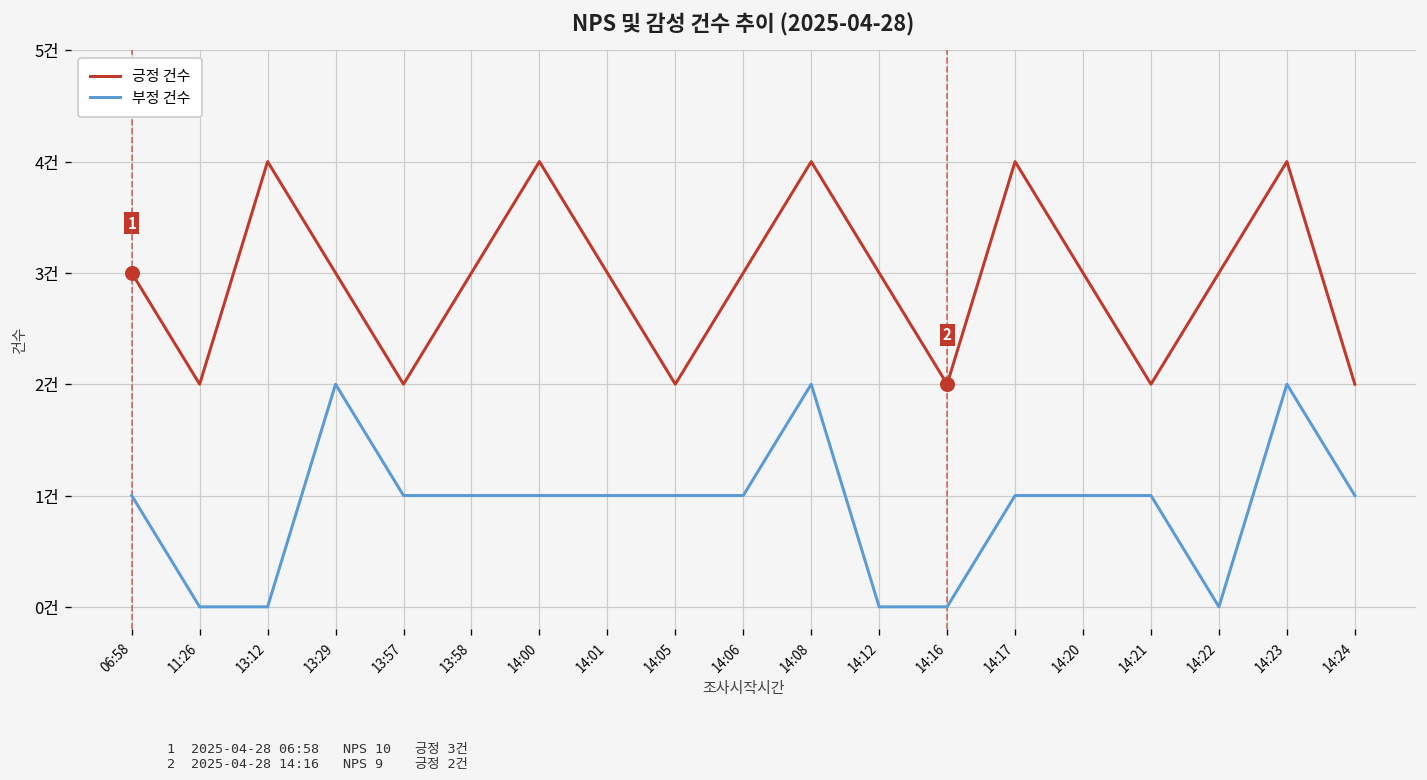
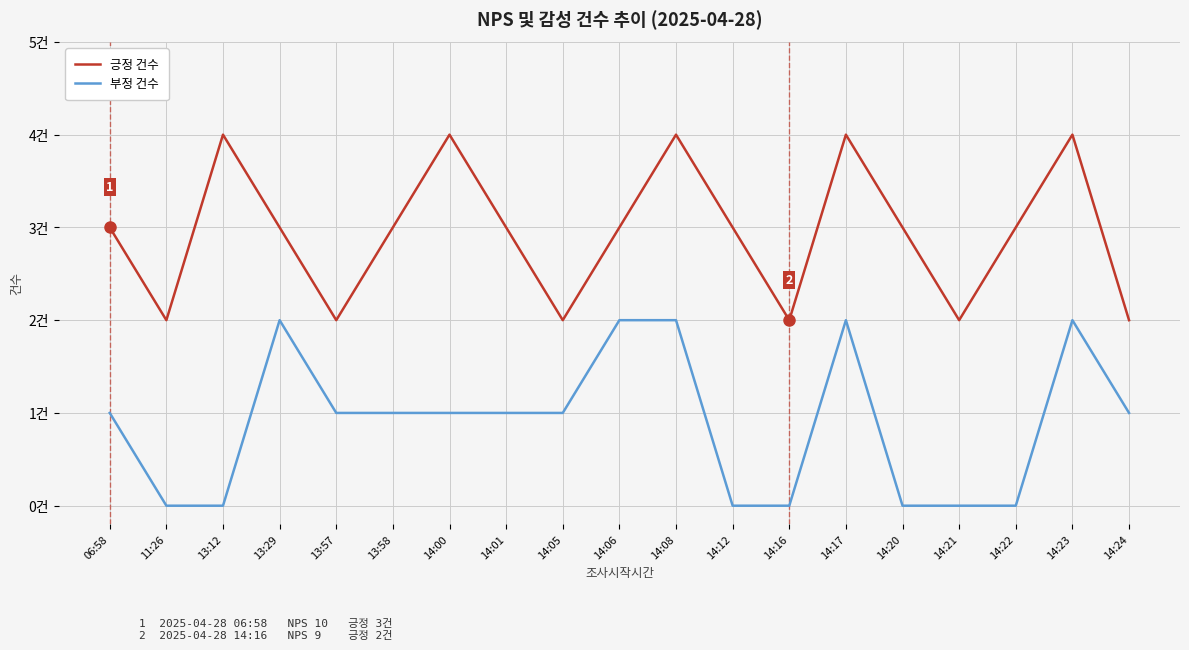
  {
    "부정 건수": {
      "06:58": "1건",
      "11:26": "0건",
      "13:12": "0건",
      "13:29": "2건",
      "13:57": "1건",
      "13:58": "1건",
      "14:00": "1건",
      "14:01": "1건",
      "14:05": "1건",
-     "14:06": "1건",
+     "14:06": "2건",
      "14:08": "2건",
      "14:12": "0건",
      "14:16": "0건",
-     "14:17": "1건",
-     "14:20": "1건",
-     "14:21": "1건",
+     "14:17": "2건",
+     "14:20": "0건",
+     "14:21": "0건",
      "14:22": "0건",
      "14:23": "2건",
      "14:24": "1건"
    }
  }
